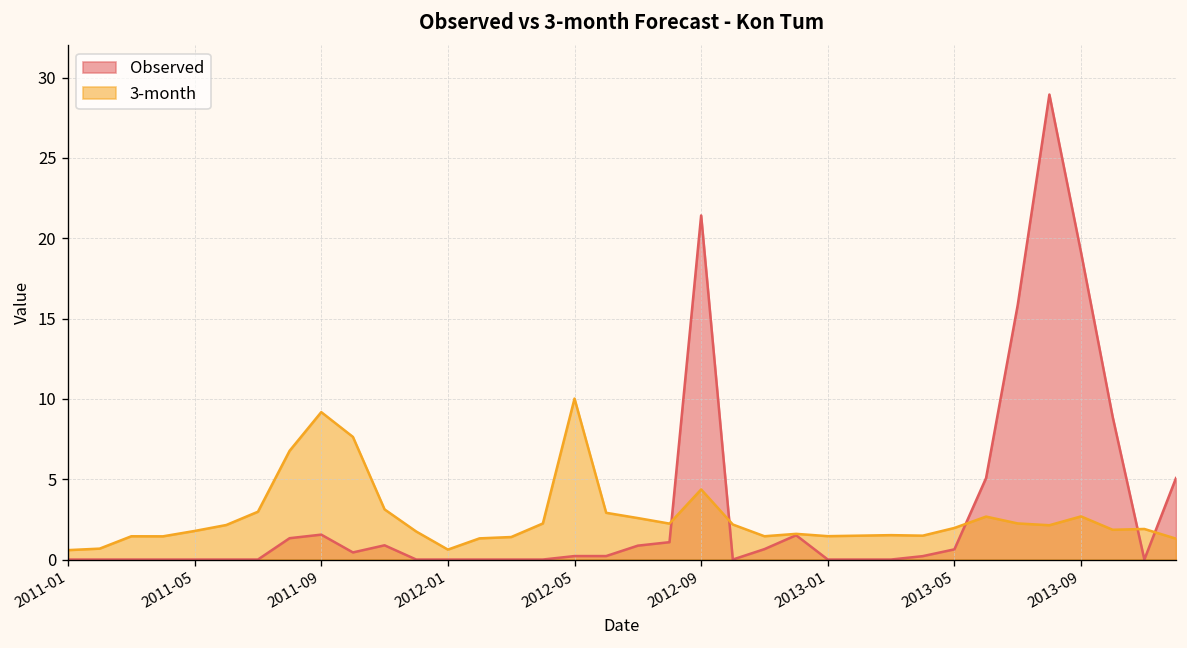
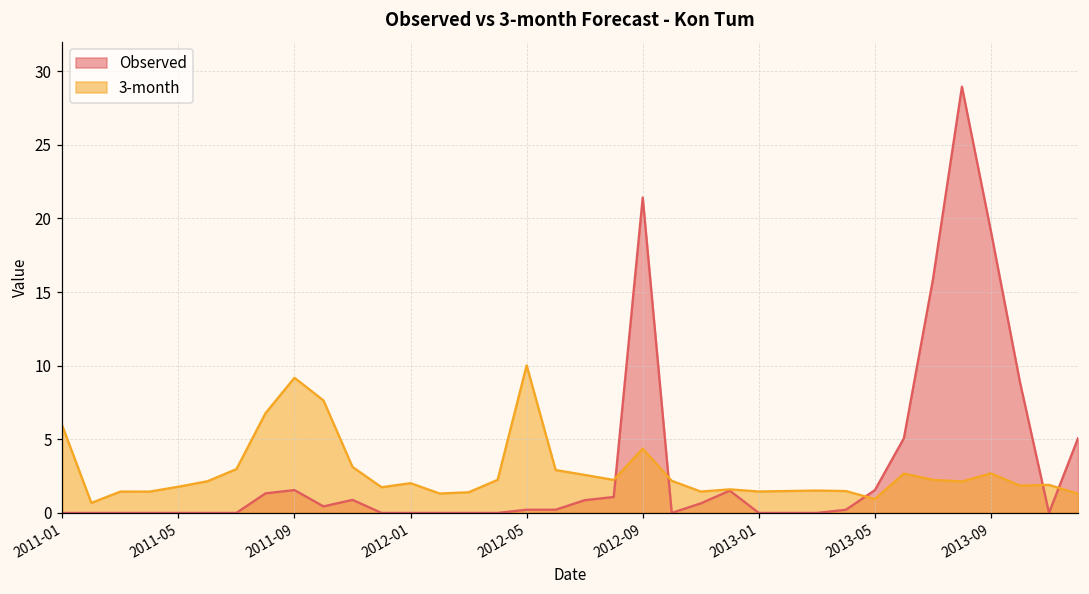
  {
    "Observed": {
      "2011-01": 0.0,
      "2011-05": 0.0,
      "2011-09": 1.6,
      "2012-01": 0.0,
      "2012-05": 0.2,
      "2012-09": 21.4,
      "2013-01": 0.0,
-     "2013-05": 0.6,
+     "2013-05": 1.5,
      "2013-09": 19.1
    },
    "3-month": {
-     "2011-01": 0.6,
+     "2011-01": 5.9,
      "2011-05": 1.8,
      "2011-09": 9.2,
-     "2012-01": 0.6,
+     "2012-01": 2.0,
      "2012-05": 10.0,
      "2012-09": 4.4,
      "2013-01": 1.5,
-     "2013-05": 2.0,
+     "2013-05": 0.9,
      "2013-09": 2.7
    }
  }
